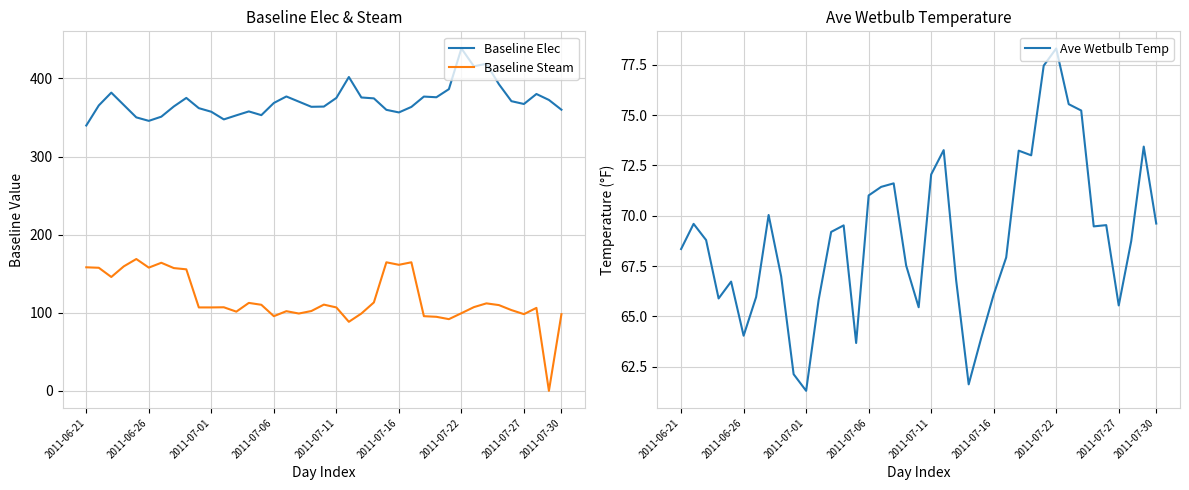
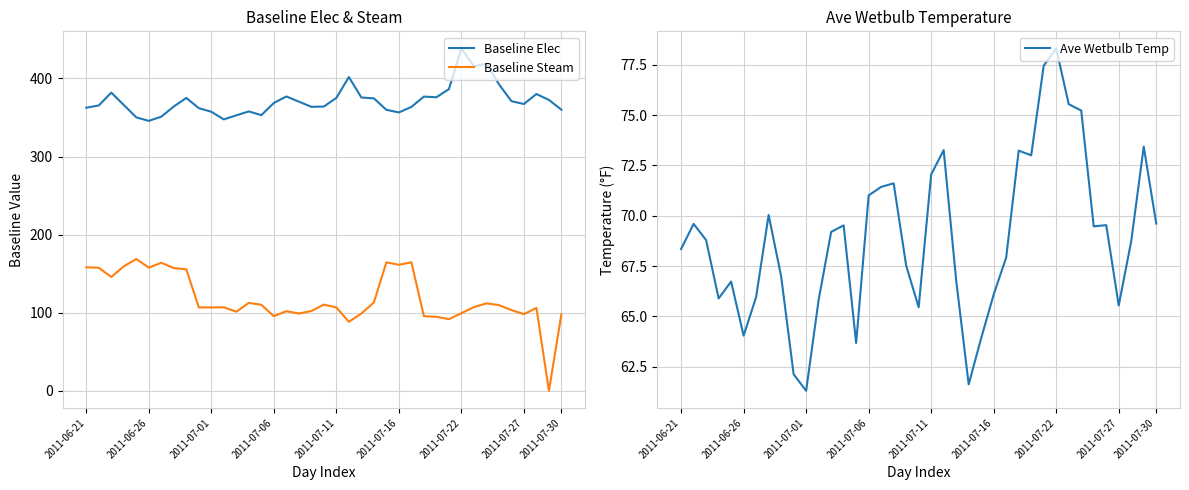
  {
    "Baseline Elec & Steam": {
      "Baseline Elec": {
-       "2011-06-21": 340,
+       "2011-06-21": 360,
        "2011-06-26": 350,
        "2011-07-01": 360,
        "2011-07-06": 370,
        "2011-07-11": 380,
        "2011-07-16": 360,
        "2011-07-27": 370,
        "2011-07-30": 360
      },
      "Baseline Steam": {
        "2011-06-21": 160,
        "2011-06-26": 160,
        "2011-07-01": 110,
        "2011-07-06": 100,
        "2011-07-11": 110,
        "2011-07-16": 160,
        "2011-07-22": 100,
        "2011-07-27": 100,
        "2011-07-30": 100
      }
    },
    "Ave Wetbulb Temperature": {
      "2011-06-21": 68.4,
      "2011-06-26": 64.0,
      "2011-07-01": 61.3,
      "2011-07-06": 71.0,
      "2011-07-11": 72.1,
      "2011-07-16": 66.1,
      "2011-07-27": 65.5,
      "2011-07-30": 69.6
    }
  }
